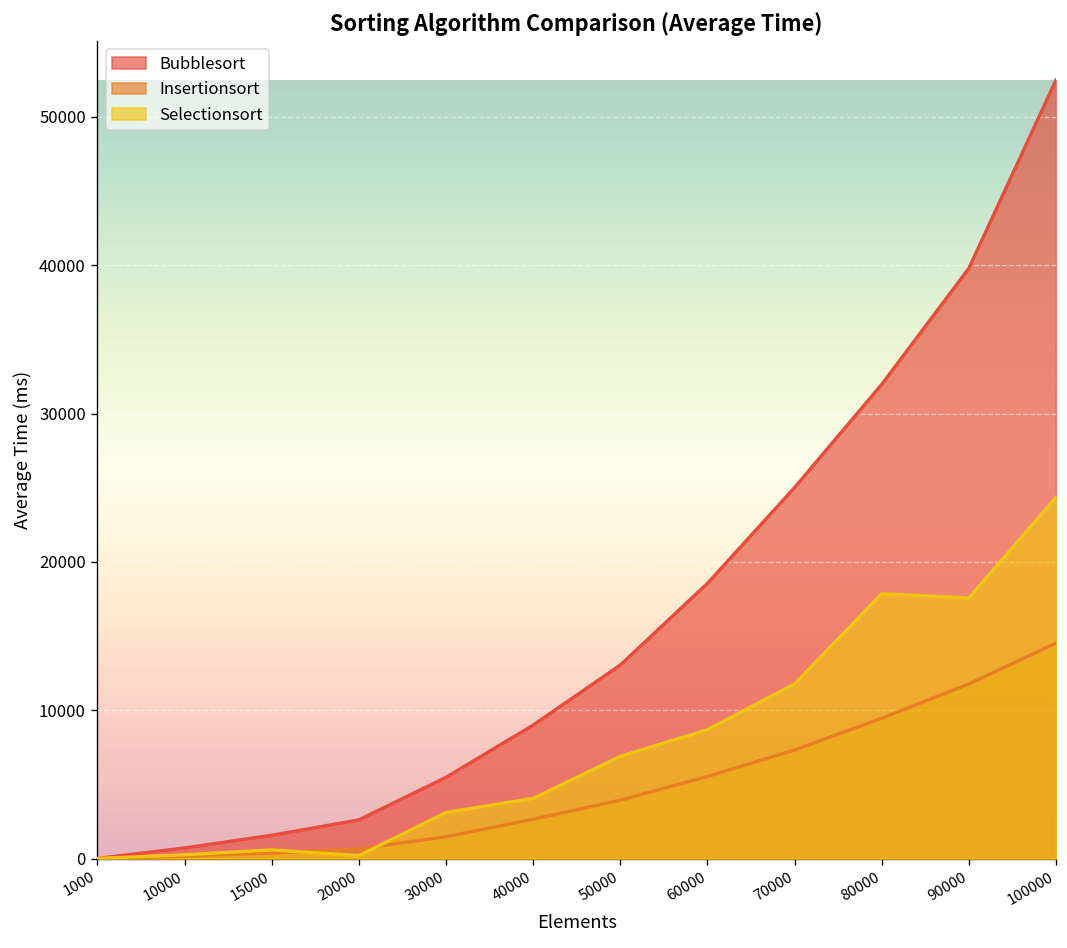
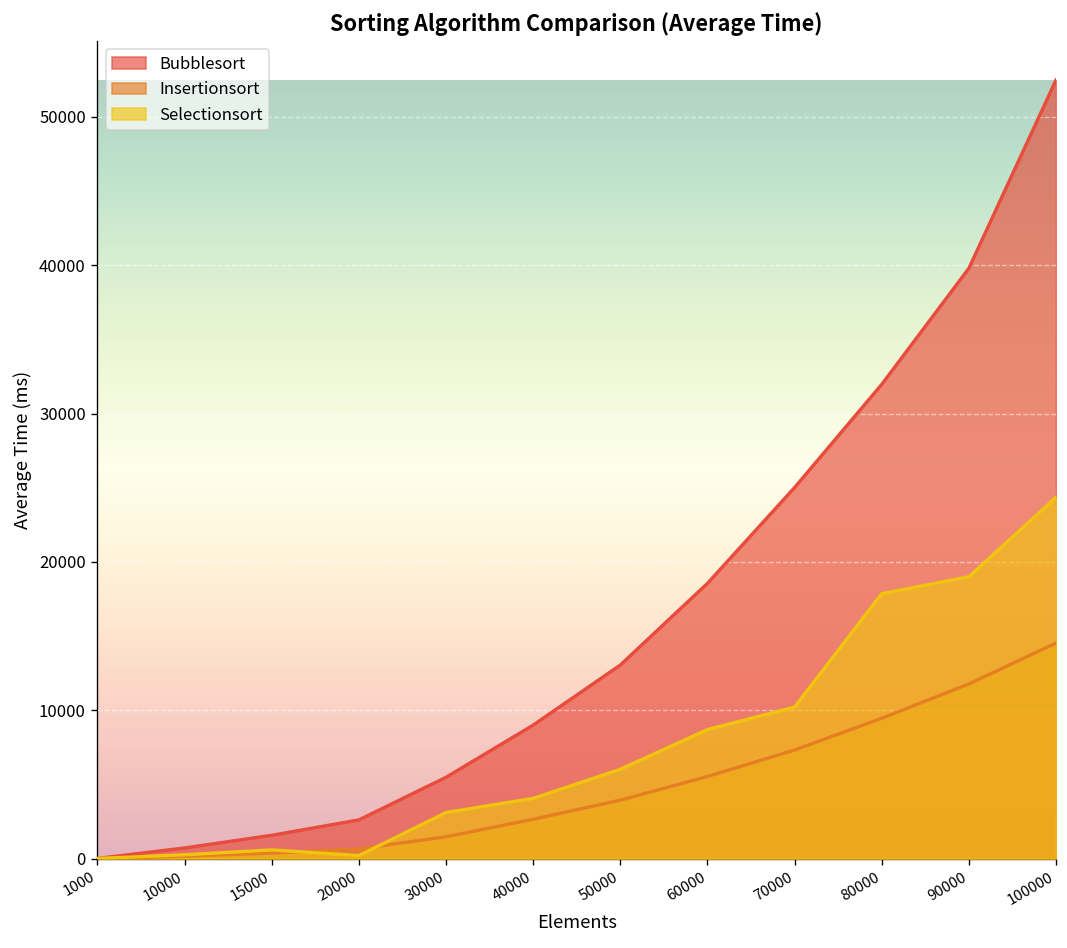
  {
    "Selectionsort": {
      "15000": 600,
      "20000": 200,
      "30000": 3100,
      "40000": 4100,
-     "50000": 6900,
+     "50000": 6000,
      "60000": 8700,
-     "70000": 11800,
+     "70000": 10200,
      "80000": 17900,
-     "90000": 17600,
+     "90000": 19000,
      "100000": 24400
    }
  }
